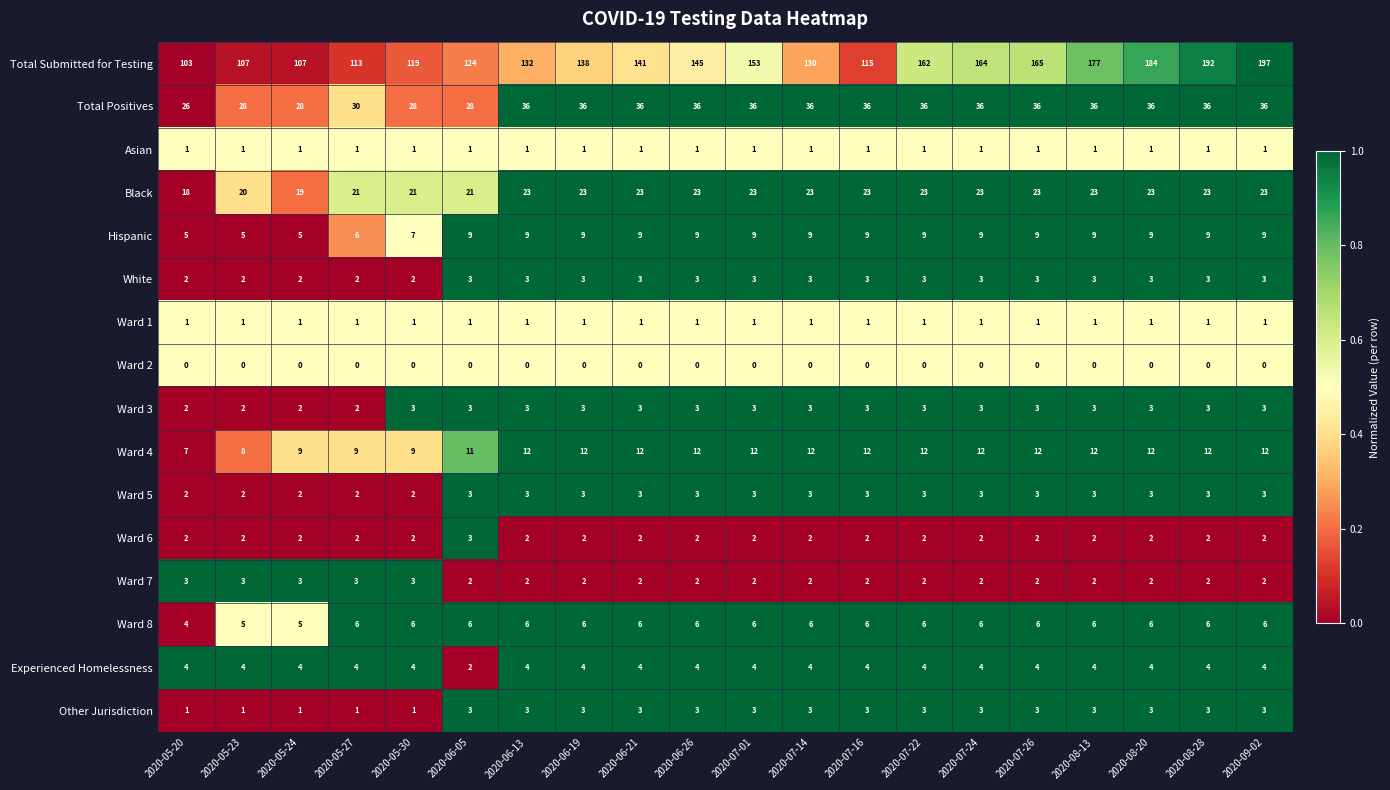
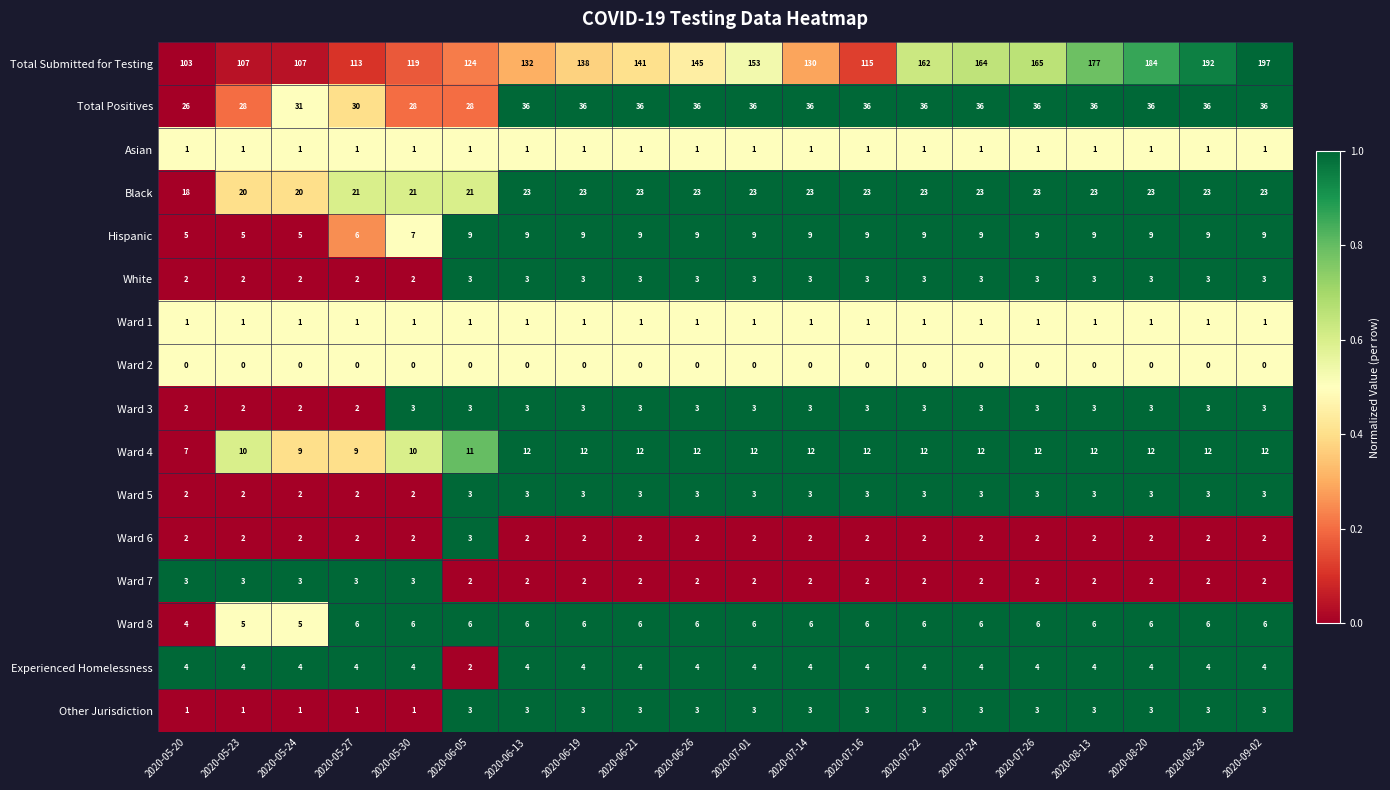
  {
    "Total Positives": {
      "2020-05-20": 26,
      "2020-05-23": 28,
-     "2020-05-24": 28,
+     "2020-05-24": 31,
      "2020-05-27": 30,
      "2020-05-30": 28,
      "2020-06-05": 28,
      "2020-06-13": 36,
      "2020-06-19": 36,
      "2020-06-21": 36,
      "2020-06-26": 36,
      "2020-07-01": 36,
      "2020-07-14": 36,
      "2020-07-16": 36,
      "2020-07-22": 36,
      "2020-07-24": 36,
      "2020-07-26": 36,
      "2020-08-13": 36,
      "2020-08-20": 36,
      "2020-08-28": 36,
      "2020-09-02": 36
    },
    "Black": {
      "2020-05-20": 18,
      "2020-05-23": 20,
-     "2020-05-24": 19,
+     "2020-05-24": 20,
      "2020-05-27": 21,
      "2020-05-30": 21,
      "2020-06-05": 21,
      "2020-06-13": 23,
      "2020-06-19": 23,
      "2020-06-21": 23,
      "2020-06-26": 23,
      "2020-07-01": 23,
      "2020-07-14": 23,
      "2020-07-16": 23,
      "2020-07-22": 23,
      "2020-07-24": 23,
      "2020-07-26": 23,
      "2020-08-13": 23,
      "2020-08-20": 23,
      "2020-08-28": 23,
      "2020-09-02": 23
    },
    "Ward 4": {
      "2020-05-20": 7,
-     "2020-05-23": 8,
+     "2020-05-23": 10,
      "2020-05-24": 9,
      "2020-05-27": 9,
-     "2020-05-30": 9,
+     "2020-05-30": 10,
      "2020-06-05": 11,
      "2020-06-13": 12,
      "2020-06-19": 12,
      "2020-06-21": 12,
      "2020-06-26": 12,
      "2020-07-01": 12,
      "2020-07-14": 12,
      "2020-07-16": 12,
      "2020-07-22": 12,
      "2020-07-24": 12,
      "2020-07-26": 12,
      "2020-08-13": 12,
      "2020-08-20": 12,
      "2020-08-28": 12,
      "2020-09-02": 12
    }
  }
